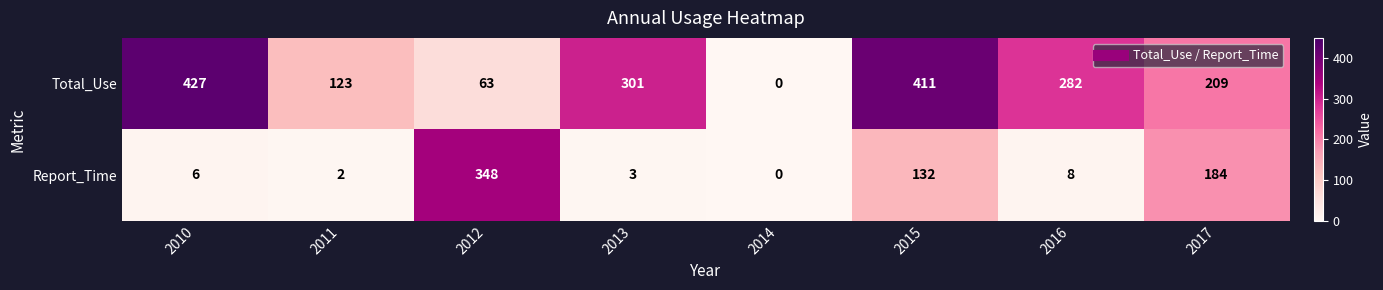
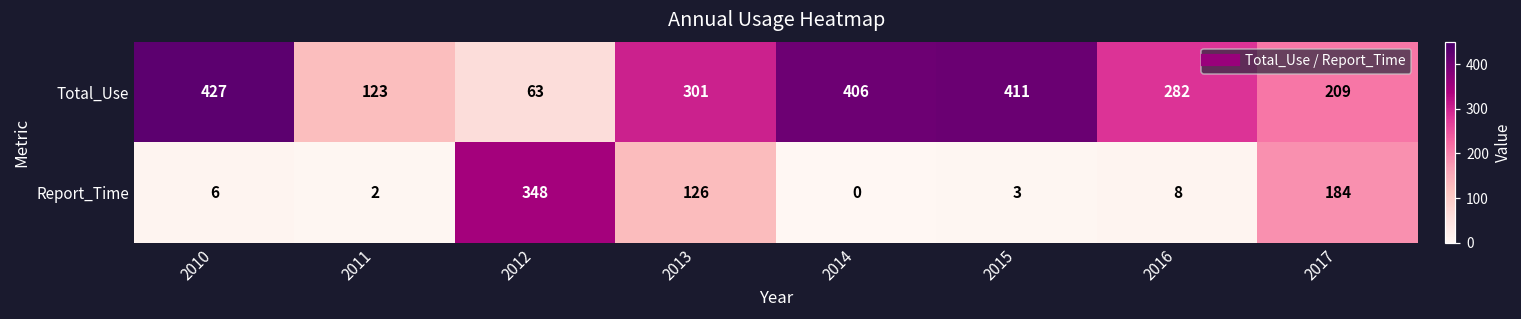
  {
    "Total_Use": {
      "2010": 427,
      "2011": 123,
      "2012": 63,
      "2013": 301,
-     "2014": 0,
+     "2014": 406,
      "2015": 411,
      "2016": 282,
      "2017": 209
    },
    "Report_Time": {
      "2010": 6,
      "2011": 2,
      "2012": 348,
-     "2013": 3,
+     "2013": 126,
      "2014": 0,
-     "2015": 132,
+     "2015": 3,
      "2016": 8,
      "2017": 184
    }
  }
